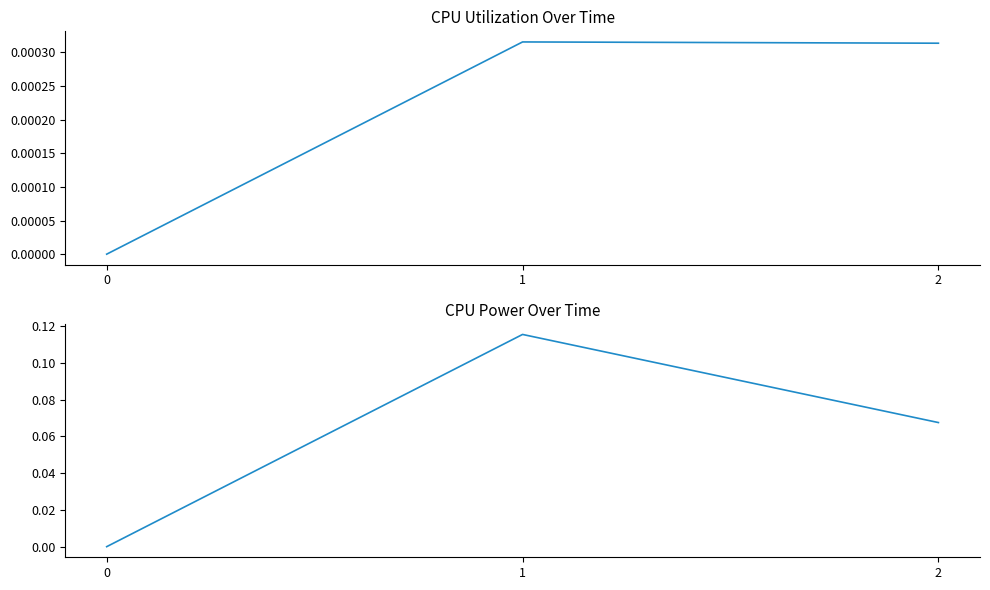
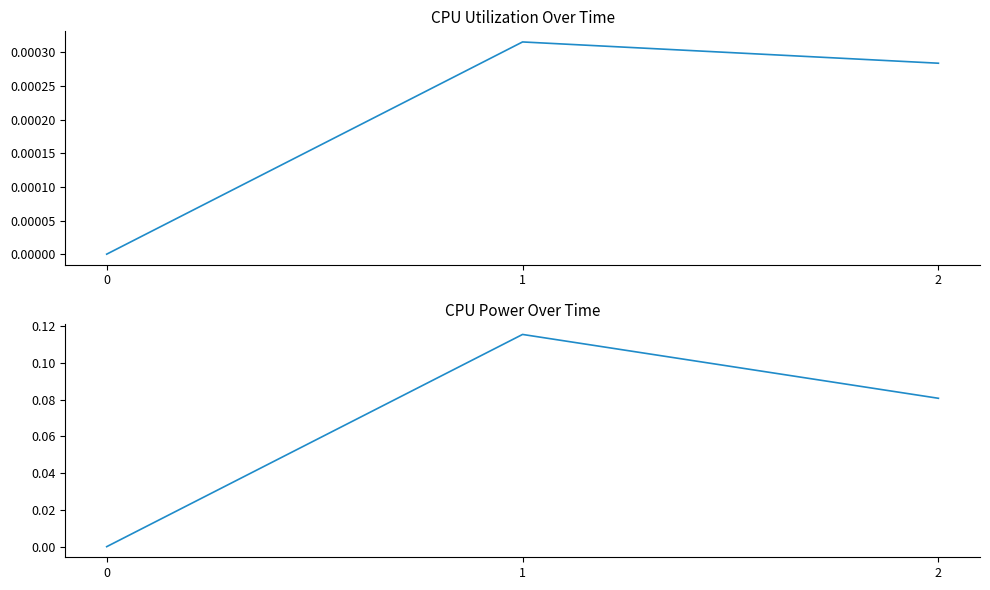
  {
    "CPU Utilization Over Time": {
      "0": 0.00000,
      "1": 0.00032,
-     "2": 0.00031
+     "2": 0.00028
    },
    "CPU Power Over Time": {
      "0": 0.000,
      "1": 0.116,
-     "2": 0.068
+     "2": 0.081
    }
  }
